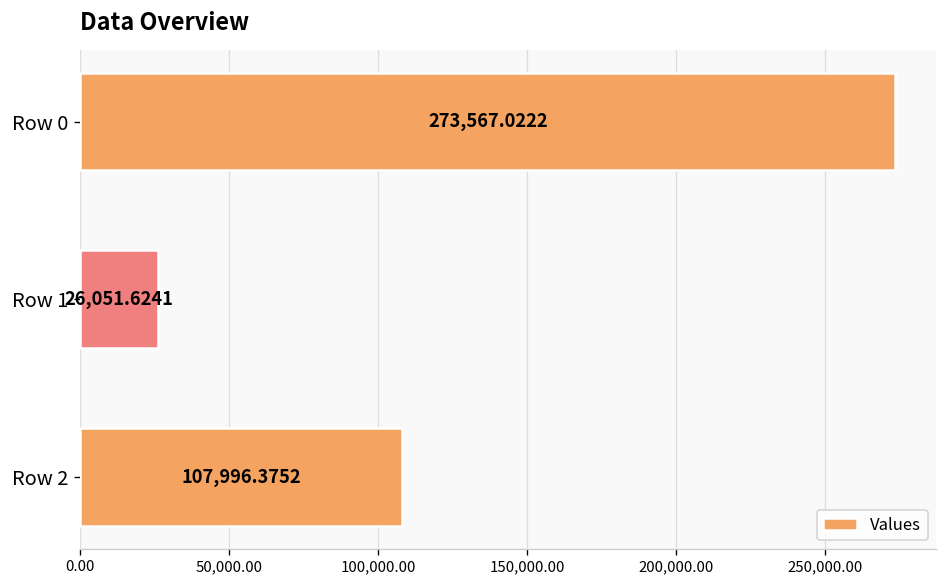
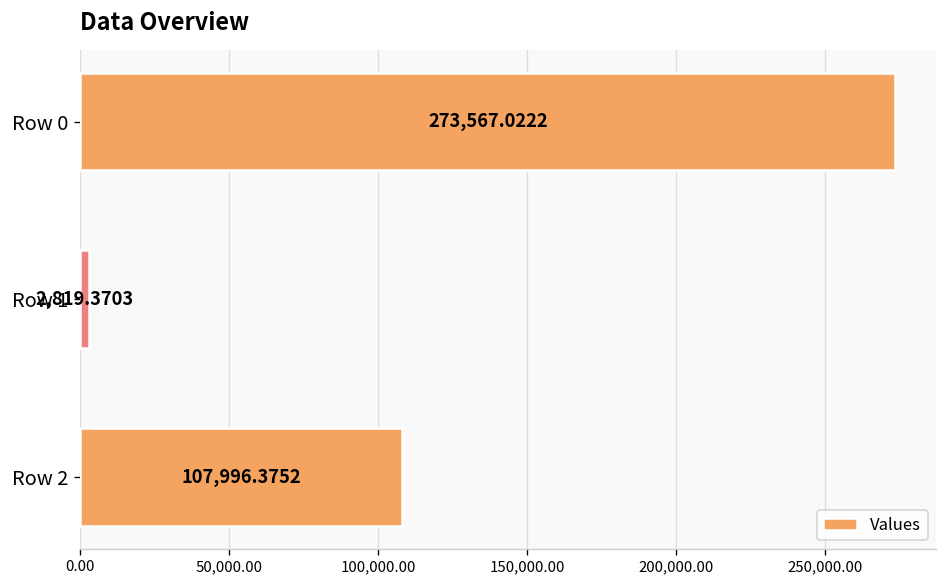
  {
    "Row 0": "273,567.0222",
-   "Row 1": "26,051.6241",
+   "Row 1": "2,819.3703",
    "Row 2": "107,996.3752"
  }
